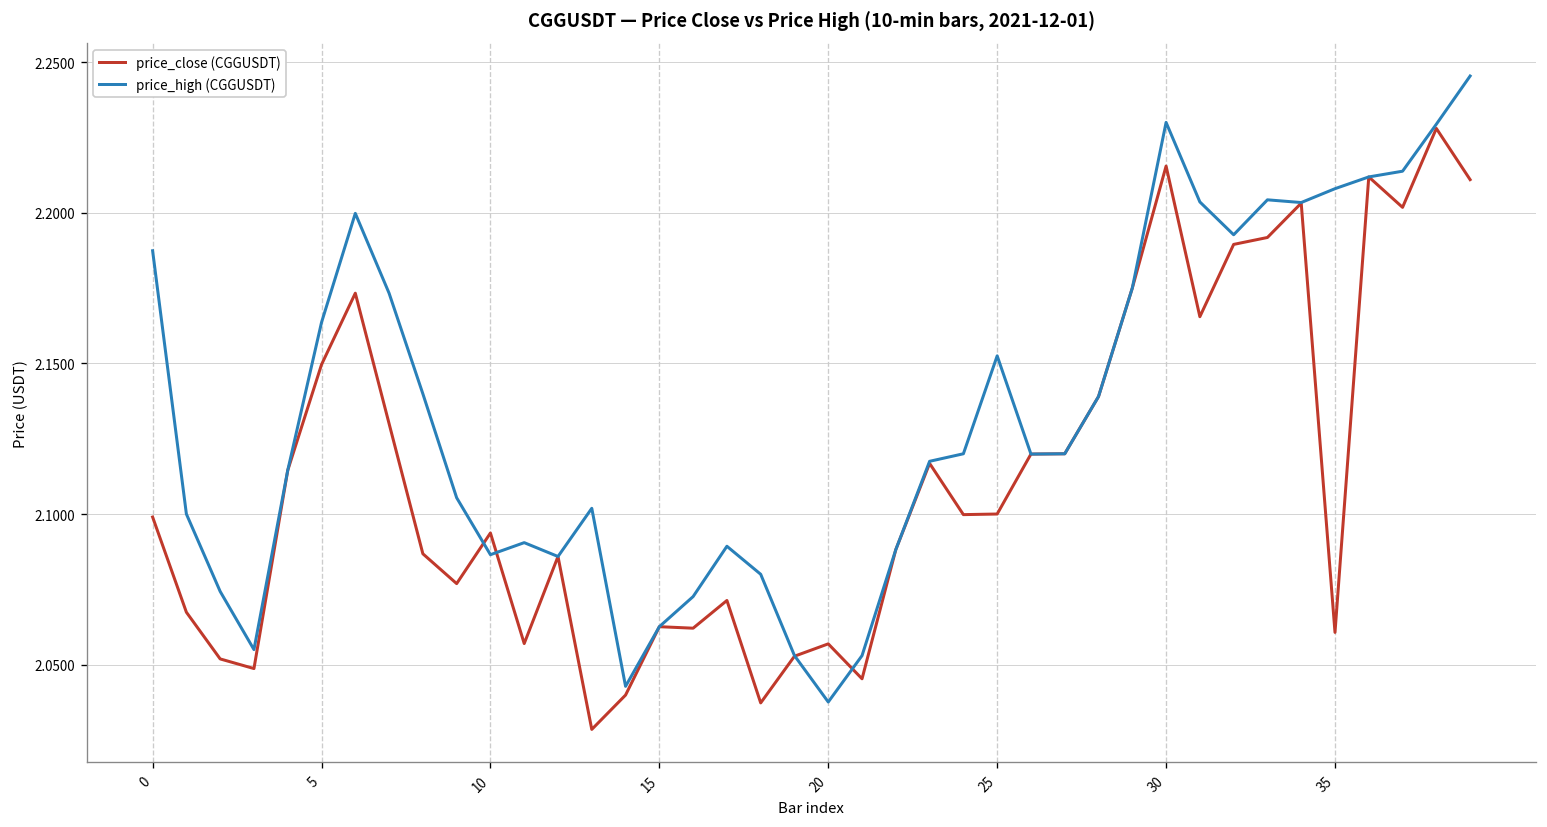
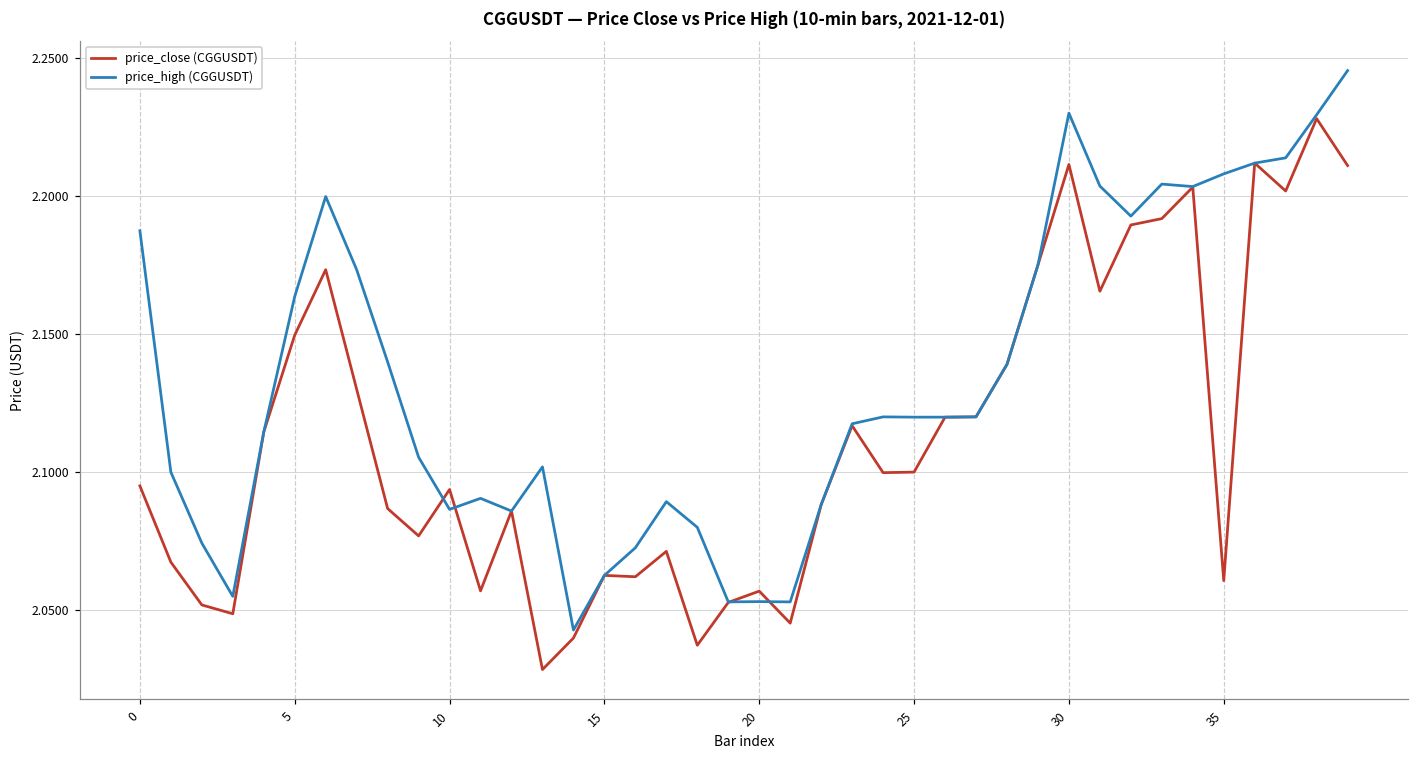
  {
    "price_close (CGGUSDT)": {
-     "0": 2.099,
+     "0": 2.095,
      "5": 2.150,
      "10": 2.094,
      "20": 2.057,
      "25": 2.100,
-     "30": 2.216,
+     "30": 2.211,
      "35": 2.061
    },
    "price_high (CGGUSDT)": {
      "0": 2.187,
      "5": 2.164,
      "10": 2.087,
-     "20": 2.038,
-     "25": 2.153,
+     "20": 2.053,
+     "25": 2.120,
      "30": 2.230,
      "35": 2.208
    }
  }
